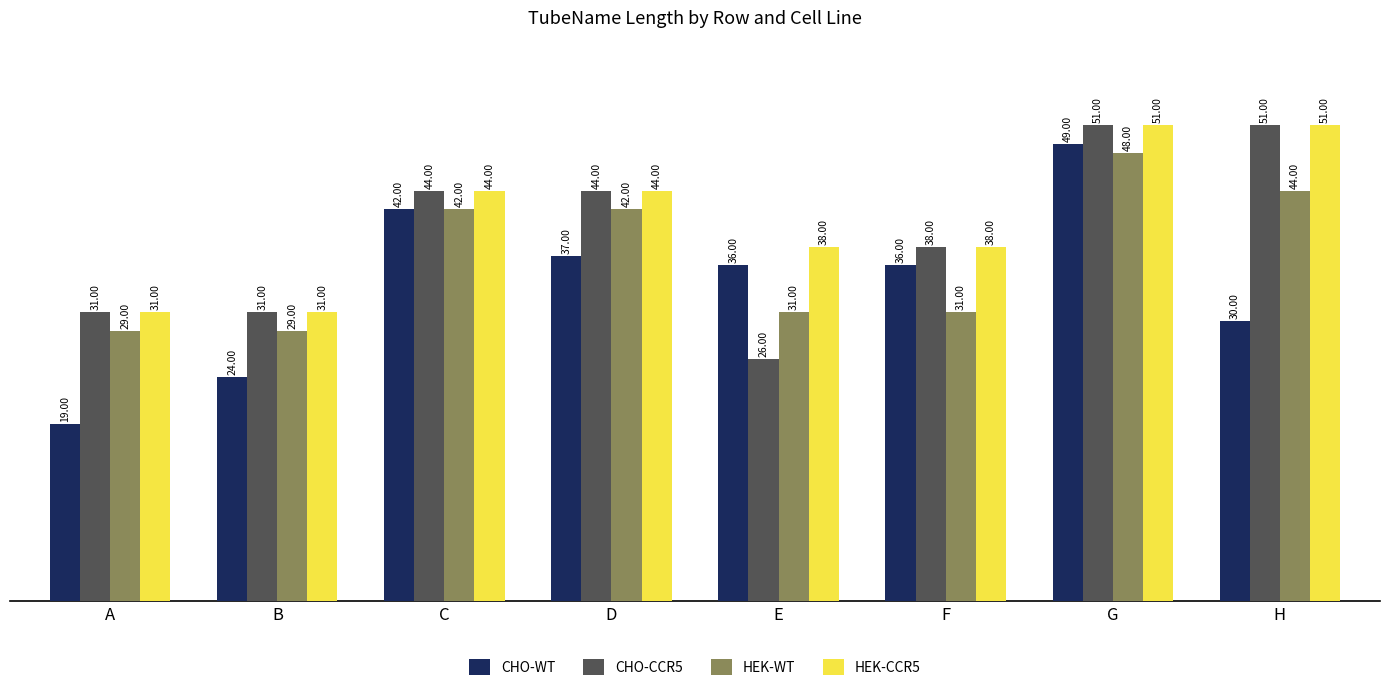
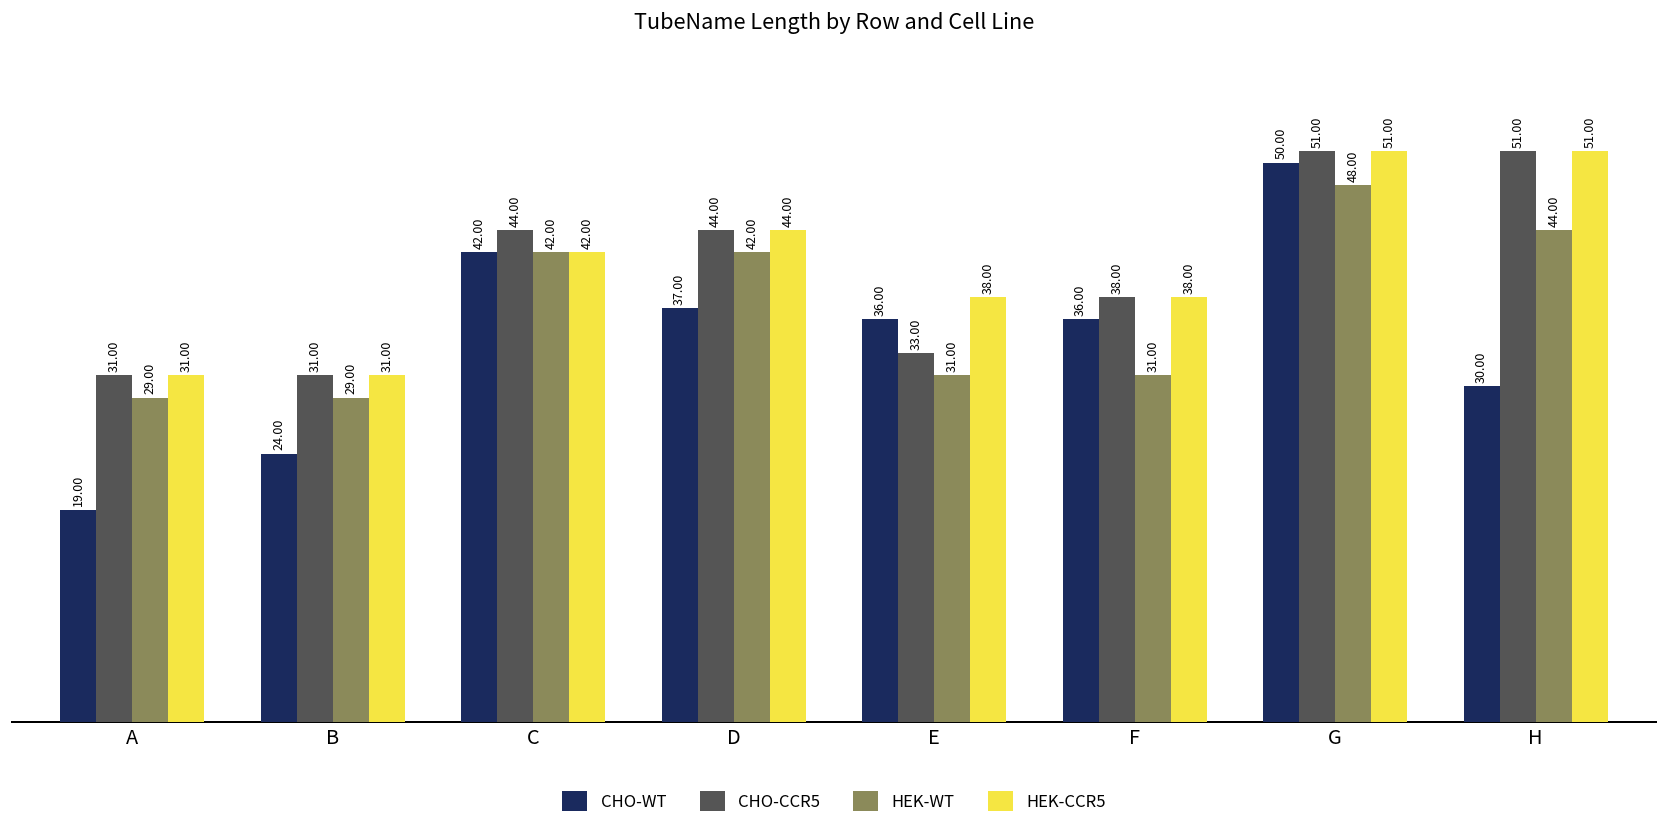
  {
    "CHO-WT": {
      "A": 19.00,
      "B": 24.00,
      "C": 42.00,
      "D": 37.00,
      "E": 36.00,
      "F": 36.00,
-     "G": 49.00,
+     "G": 50.00,
      "H": 30.00
    },
    "CHO-CCR5": {
      "A": 31.00,
      "B": 31.00,
      "C": 44.00,
      "D": 44.00,
-     "E": 26.00,
+     "E": 33.00,
      "F": 38.00,
      "G": 51.00,
      "H": 51.00
    },
    "HEK-WT": {
      "A": 29.00,
      "B": 29.00,
      "C": 42.00,
      "D": 42.00,
      "E": 31.00,
      "F": 31.00,
      "G": 48.00,
      "H": 44.00
    },
    "HEK-CCR5": {
      "A": 31.00,
      "B": 31.00,
-     "C": 44.00,
+     "C": 42.00,
      "D": 44.00,
      "E": 38.00,
      "F": 38.00,
      "G": 51.00,
      "H": 51.00
    }
  }
